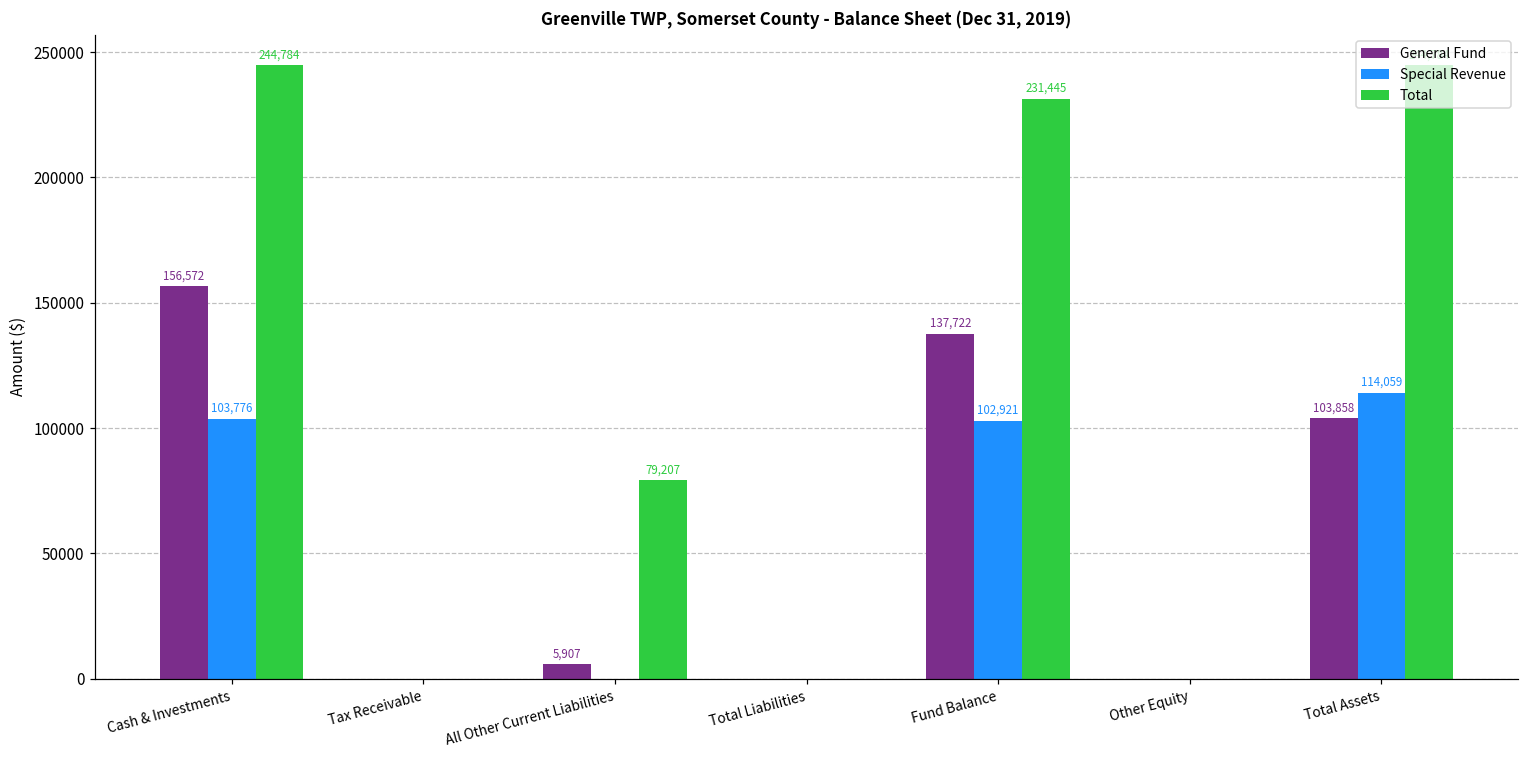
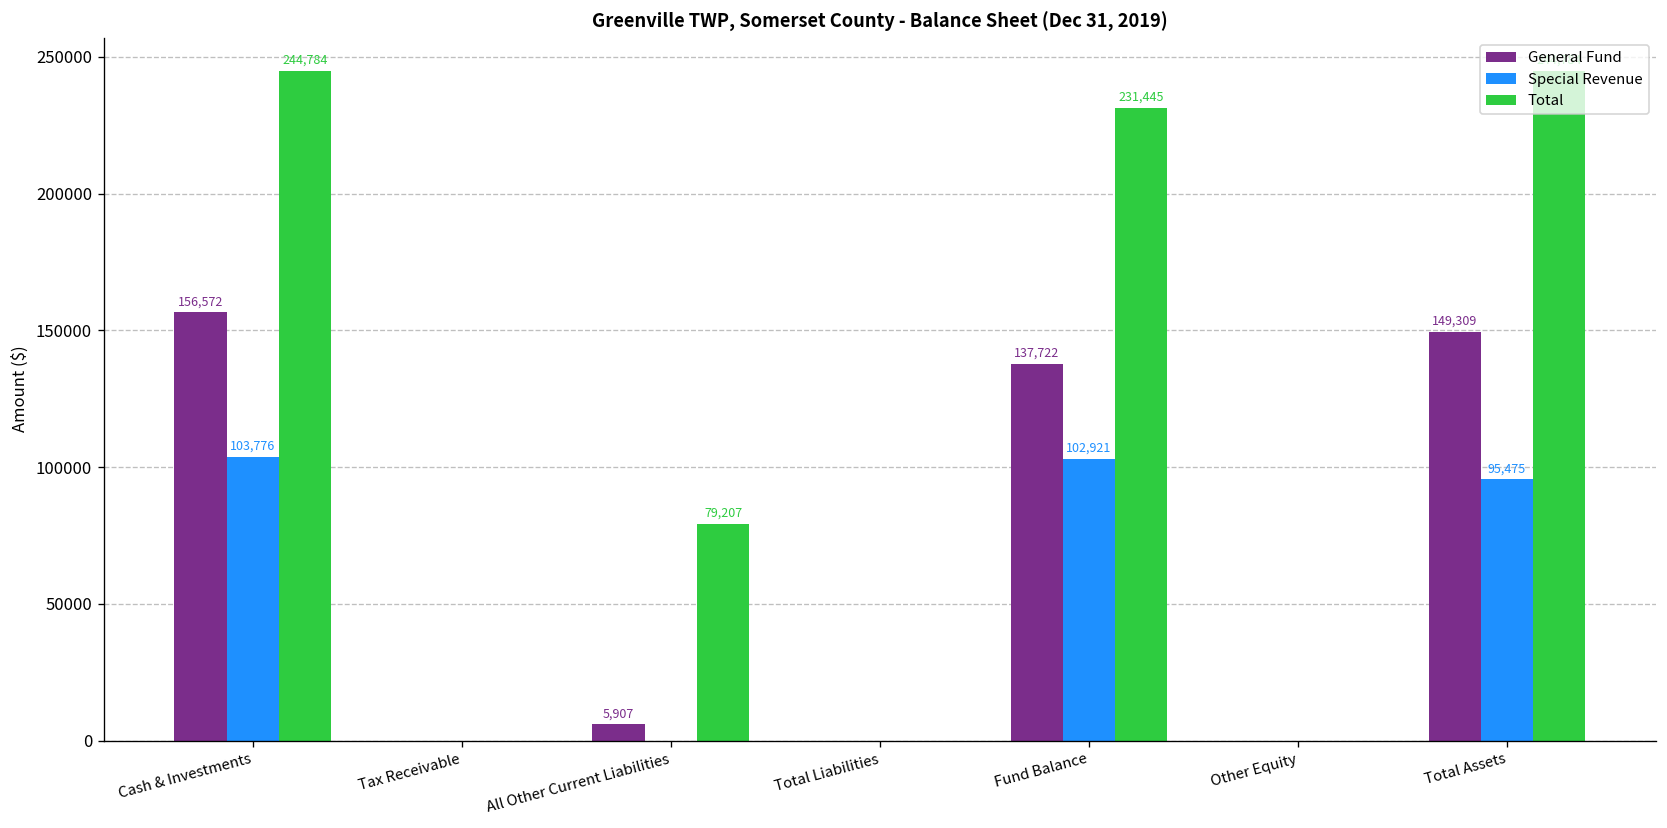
  {
    "General Fund": {
      "Cash & Investments": "156,572",
      "All Other Current Liabilities": "5,907",
      "Fund Balance": "137,722",
-     "Total Assets": "103,858"
+     "Total Assets": "149,309"
    },
    "Special Revenue": {
      "Cash & Investments": "103,776",
      "Fund Balance": "102,921",
-     "Total Assets": "114,059"
+     "Total Assets": "95,475"
    },
    "Total": {
      "Cash & Investments": "244,784",
      "All Other Current Liabilities": "79,207",
      "Fund Balance": "231,445"
    }
  }
